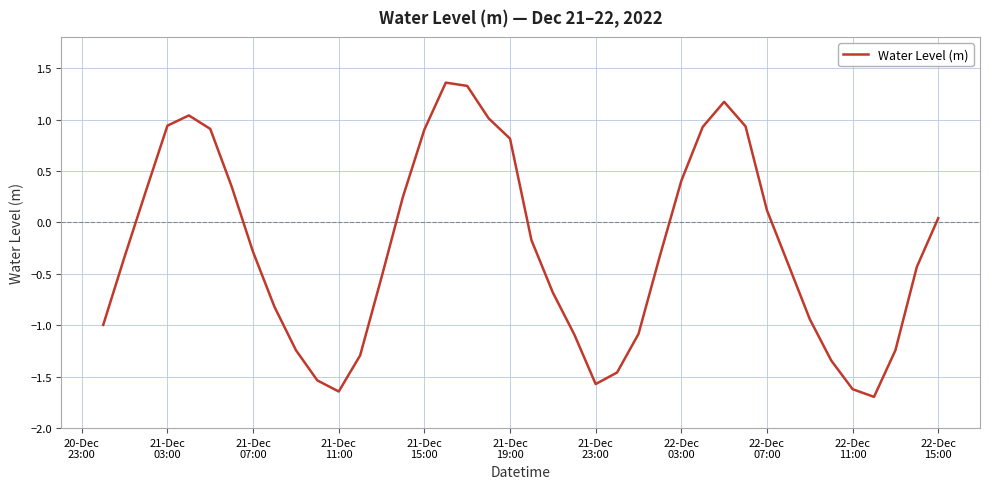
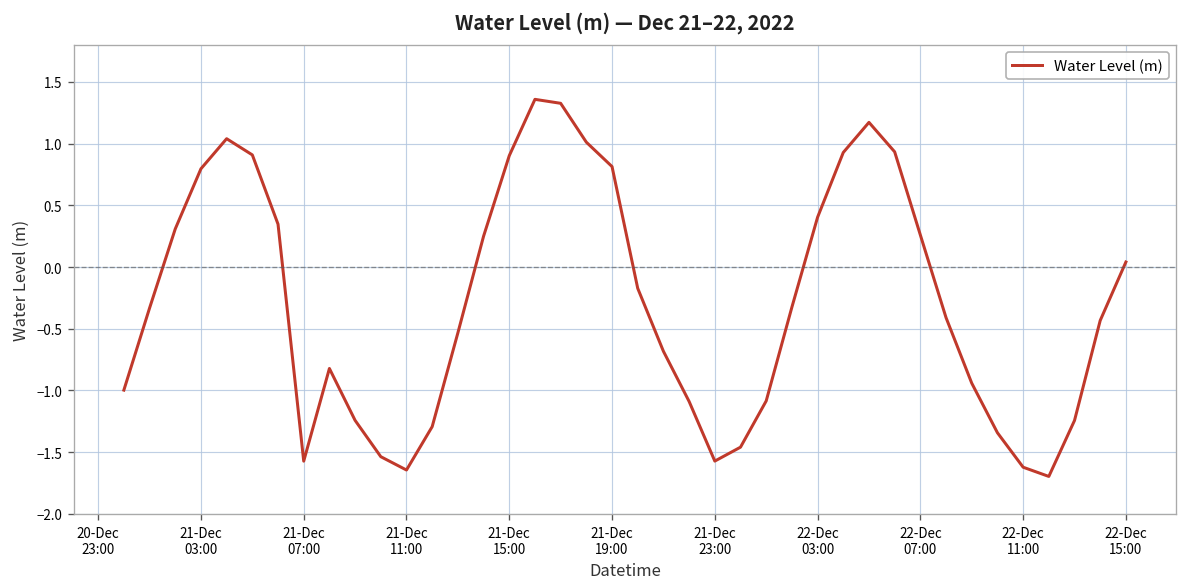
  {
-   "21-Dec 03:00": 0.94,
-   "21-Dec 07:00": -0.29,
+   "21-Dec 03:00": 0.80,
+   "21-Dec 07:00": -1.57,
    "21-Dec 11:00": -1.64,
    "21-Dec 15:00": 0.90,
    "21-Dec 19:00": 0.81,
    "21-Dec 23:00": -1.57,
    "22-Dec 03:00": 0.40,
-   "22-Dec 07:00": 0.12,
+   "22-Dec 07:00": 0.26,
    "22-Dec 11:00": -1.62,
    "22-Dec 15:00": 0.04
  }
